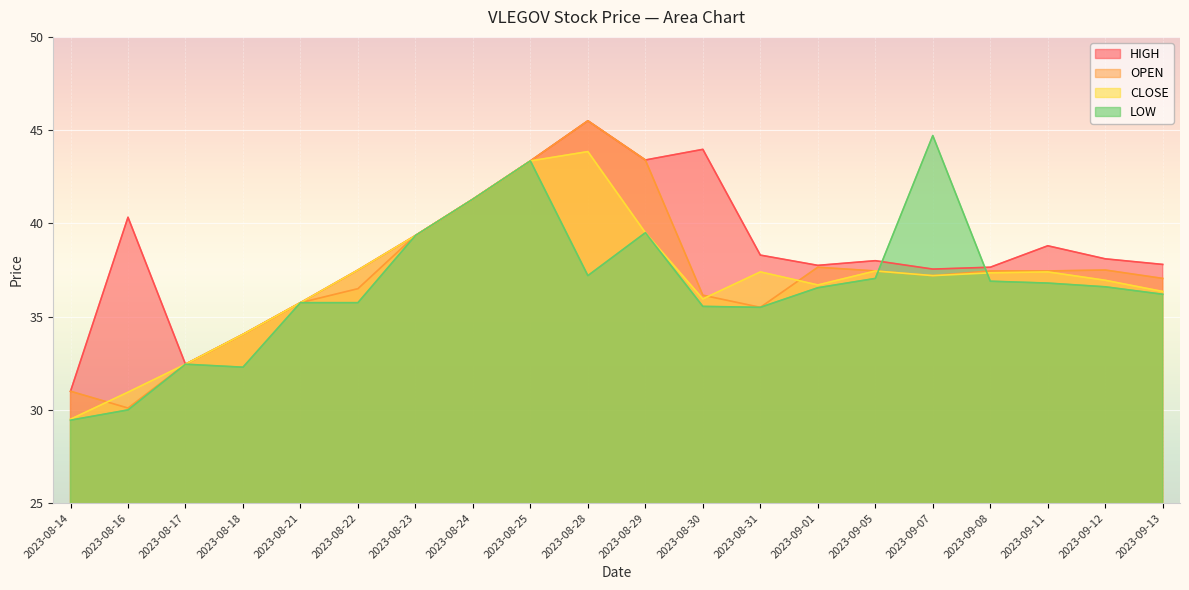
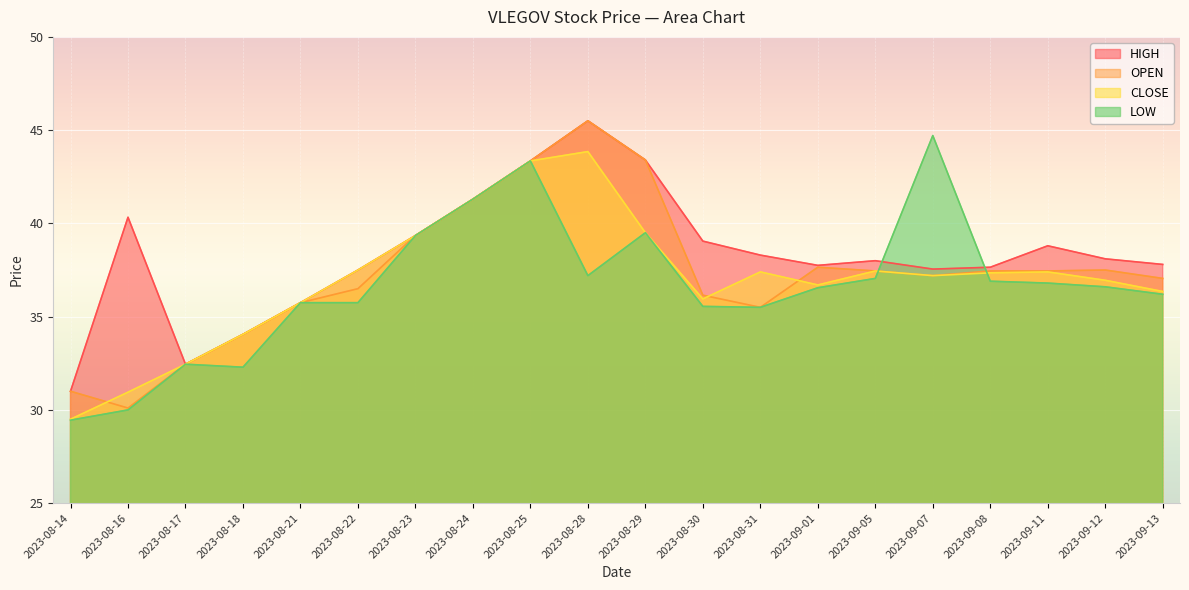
  {
    "HIGH": {
      "2023-08-16": 40.3,
-     "2023-08-30": 44.0,
+     "2023-08-30": 39.1,
      "2023-08-31": 38.3,
      "2023-09-05": 38.0,
      "2023-09-07": 37.6,
      "2023-09-08": 37.7,
      "2023-09-11": 38.8,
      "2023-09-12": 38.1,
      "2023-09-13": 37.8
    },
    "LOW": {
      "2023-08-18": 32.3,
      "2023-08-22": 35.8,
      "2023-08-28": 37.2,
      "2023-08-30": 35.6,
      "2023-09-01": 36.6,
      "2023-09-05": 37.1,
      "2023-09-07": 44.7,
      "2023-09-08": 36.9,
      "2023-09-11": 36.8,
      "2023-09-12": 36.6,
      "2023-09-13": 36.2
    }
  }
